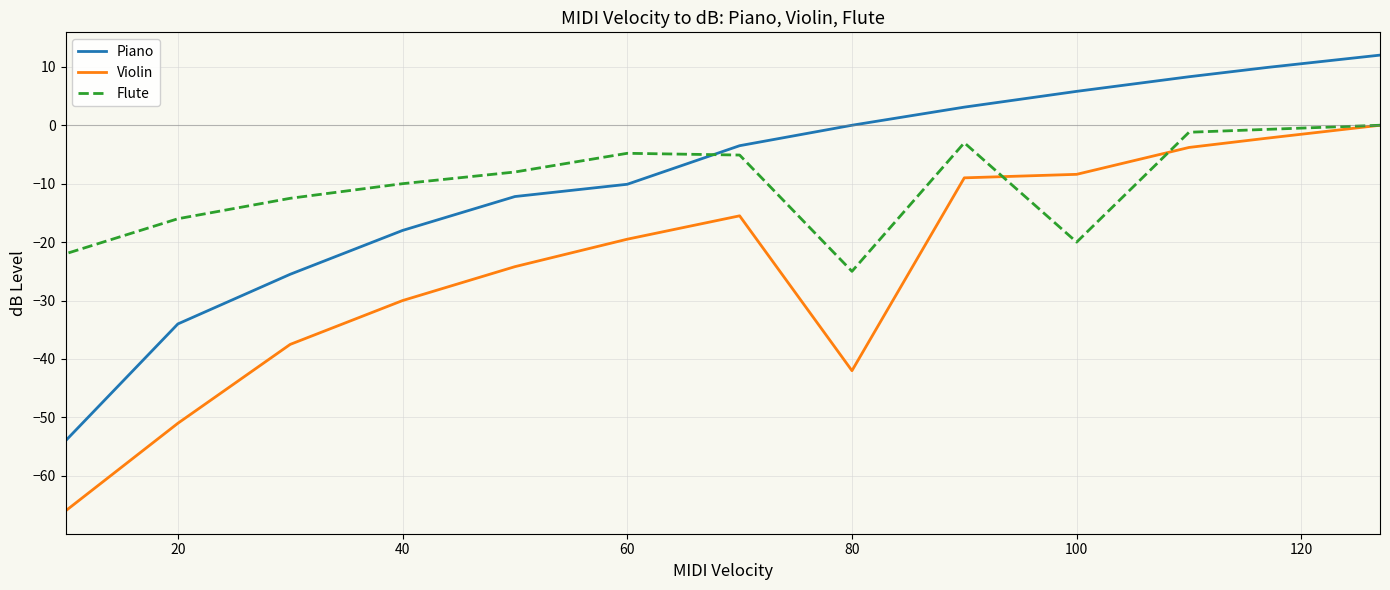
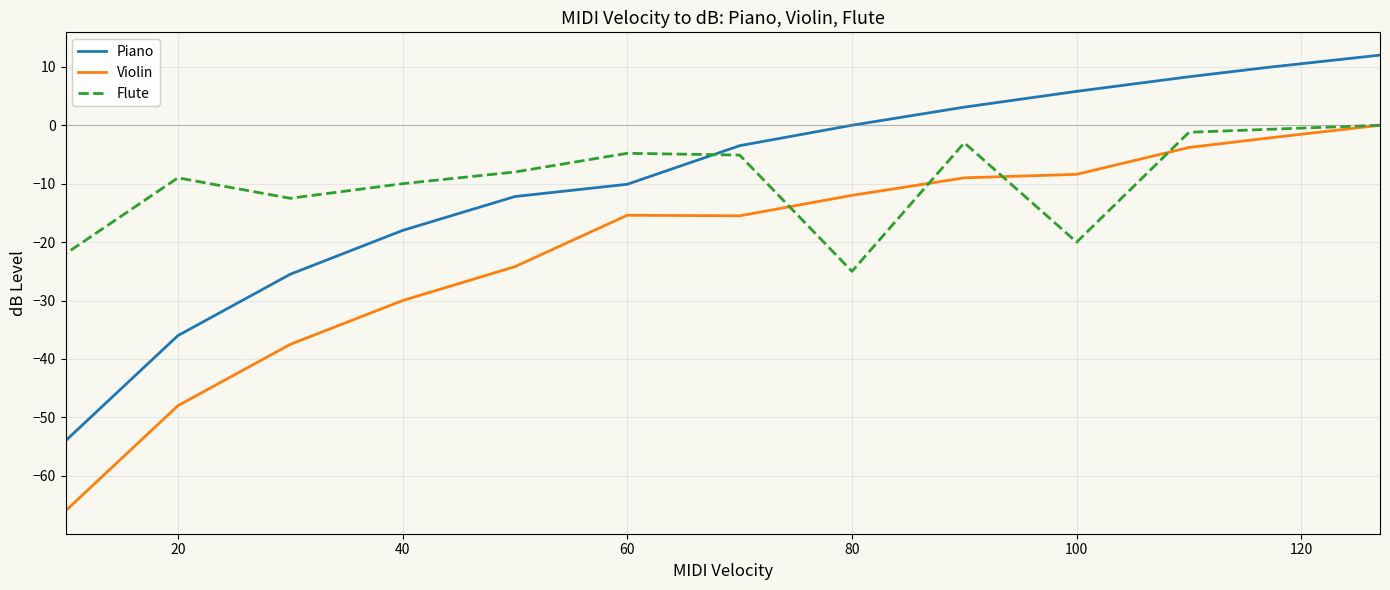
  {
    "Piano": {
-     "20": -34,
+     "20": -36,
      "40": -18,
      "60": -10,
      "80": 0,
      "100": 6
    },
    "Violin": {
-     "20": -51,
+     "20": -48,
      "40": -30,
-     "60": -20,
-     "80": -42,
+     "60": -15,
+     "80": -12,
      "100": -8
    },
    "Flute": {
-     "20": -16,
+     "20": -9,
      "40": -10,
      "60": -5,
      "80": -25,
      "100": -20
    }
  }
